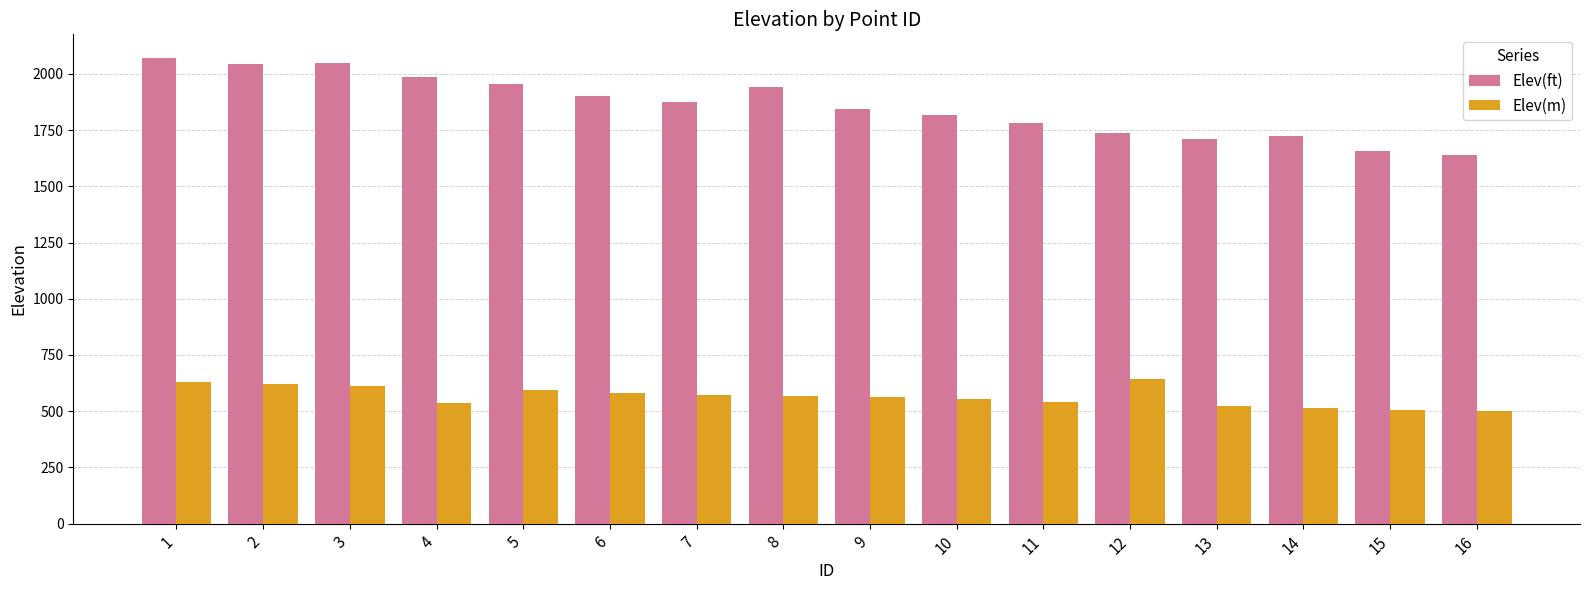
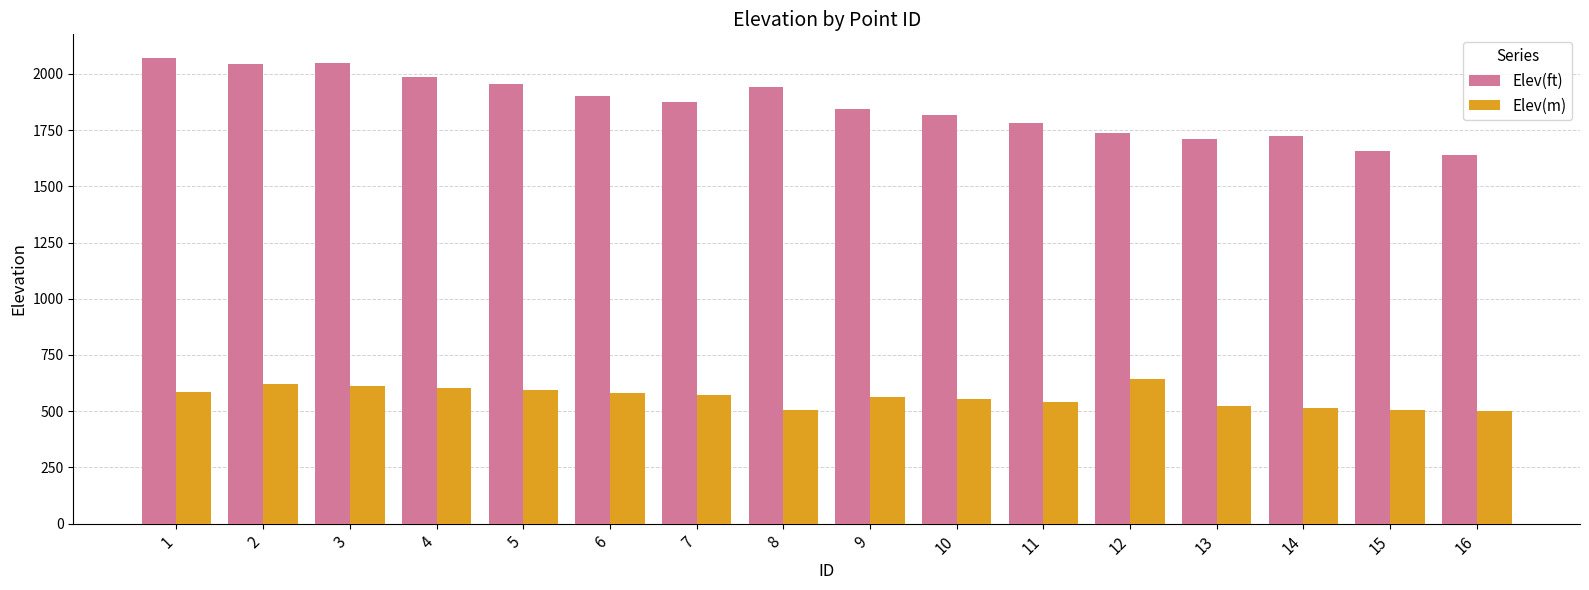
  {
    "Elev(ft)": {
      "1": 2070,
      "2": 2040,
      "3": 2050,
      "4": 1990,
      "5": 1950,
      "6": 1900,
      "7": 1880,
      "8": 1940,
      "9": 1850,
      "10": 1820,
      "11": 1780,
      "12": 1740,
      "13": 1710,
      "14": 1720,
      "15": 1660,
      "16": 1640
    },
    "Elev(m)": {
-     "1": 630,
+     "1": 590,
      "2": 620,
      "3": 610,
-     "4": 540,
+     "4": 610,
      "5": 600,
      "6": 580,
      "7": 570,
-     "8": 570,
+     "8": 510,
      "9": 560,
      "10": 550,
      "11": 540,
      "12": 640,
      "13": 520,
      "14": 510,
      "15": 510,
      "16": 500
    }
  }
